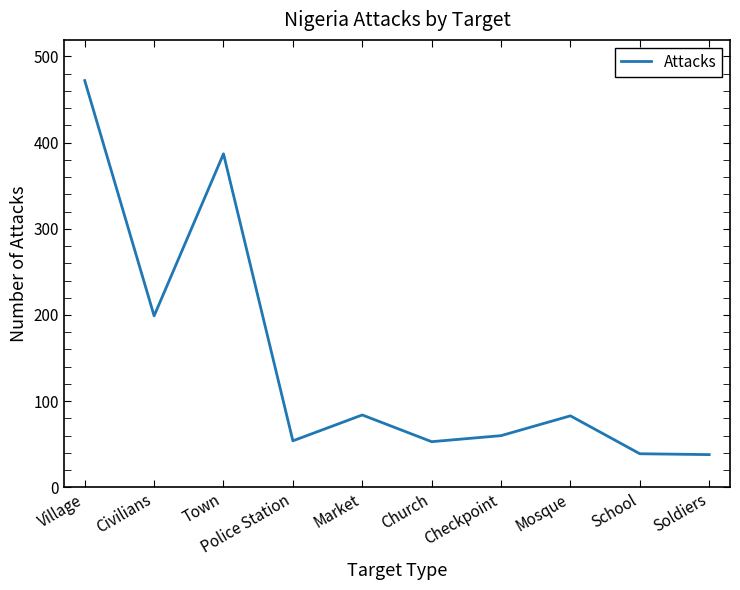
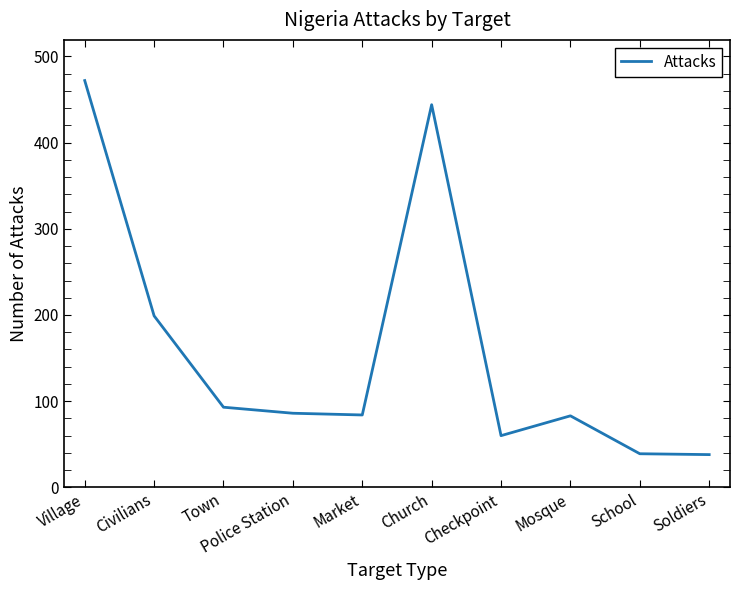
  {
    "Village": 470,
    "Civilians": 200,
-   "Town": 390,
-   "Police Station": 50,
+   "Town": 90,
+   "Police Station": 90,
    "Market": 80,
-   "Church": 50,
+   "Church": 440,
    "Checkpoint": 60,
    "Mosque": 80,
    "School": 40,
    "Soldiers": 40
  }
